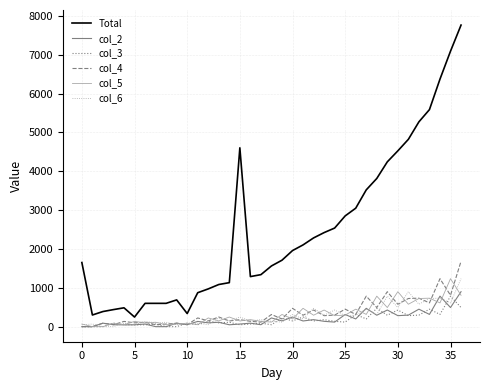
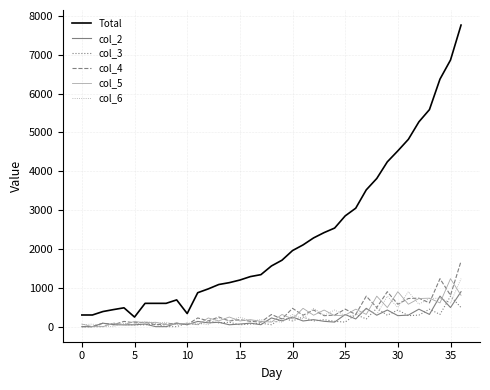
  {
    "Total": {
-     "0": 1700,
+     "0": 300,
      "5": 200,
      "10": 300,
-     "15": 4600,
+     "15": 1200,
      "20": 2000,
      "25": 2900,
      "30": 4500,
-     "35": 7100
+     "35": 6900
    }
  }
